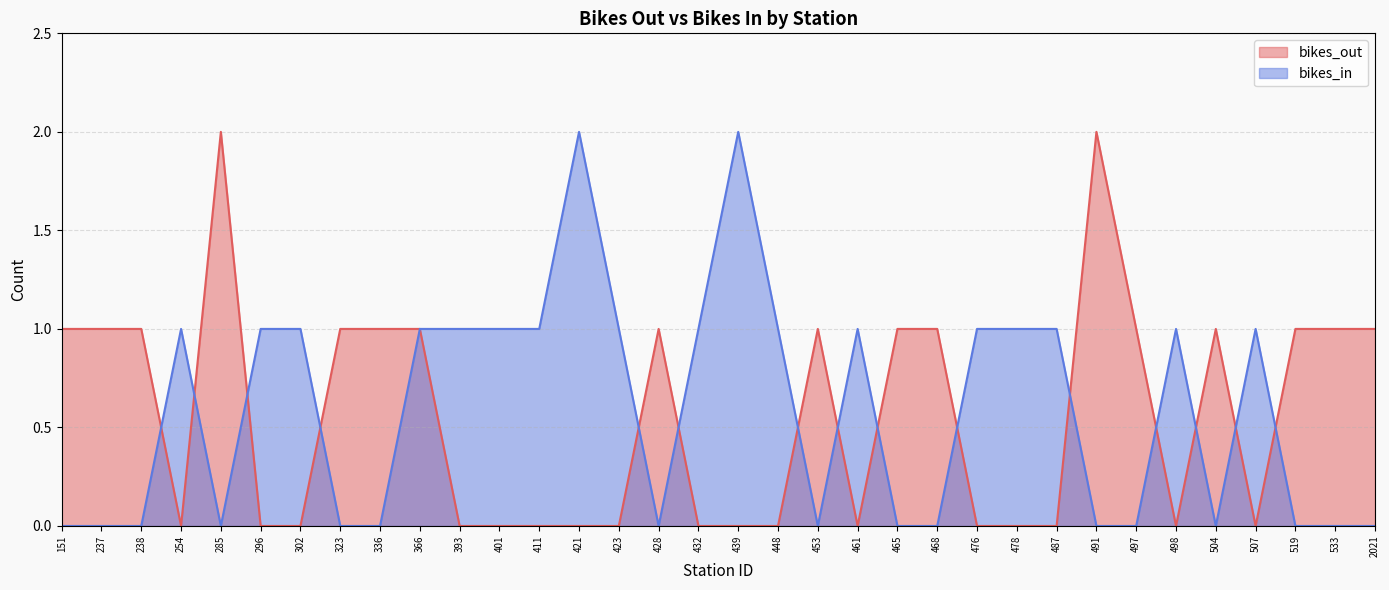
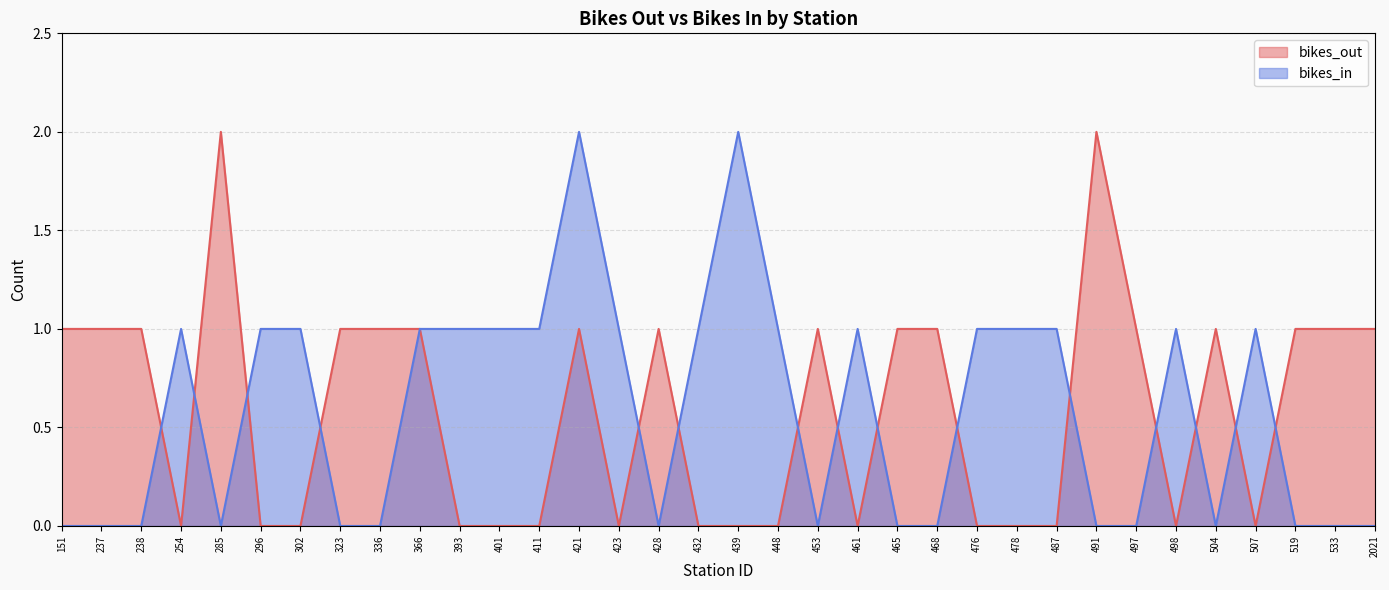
  {
    "bikes_out": {
      "151": 1,
      "237": 1,
      "238": 1,
      "254": 0,
      "285": 2,
      "296": 0,
      "302": 0,
      "323": 1,
      "336": 1,
      "393": 0,
      "401": 0,
      "411": 0,
-     "421": 0,
+     "421": 1,
      "423": 0,
      "428": 1,
      "432": 0,
      "439": 0,
      "448": 0,
      "453": 1,
      "461": 0,
      "465": 1,
      "468": 1,
      "476": 0,
      "478": 0,
      "487": 0,
      "491": 2,
      "497": 1,
      "498": 0,
      "504": 1,
      "507": 0,
      "519": 1,
      "533": 1,
      "2021": 1
    },
    "bikes_in": {
      "151": 0,
      "237": 0,
      "238": 0,
      "254": 1,
      "285": 0,
      "296": 1,
      "302": 1,
      "323": 0,
      "336": 0,
      "393": 1,
      "401": 1,
      "411": 1,
      "421": 2,
      "423": 1,
      "428": 0,
      "432": 1,
      "439": 2,
      "448": 1,
      "453": 0,
      "461": 1,
      "465": 0,
      "468": 0,
      "476": 1,
      "478": 1,
      "487": 1,
      "491": 0,
      "497": 0,
      "498": 1,
      "504": 0,
      "507": 1,
      "519": 0,
      "533": 0,
      "2021": 0
    }
  }
